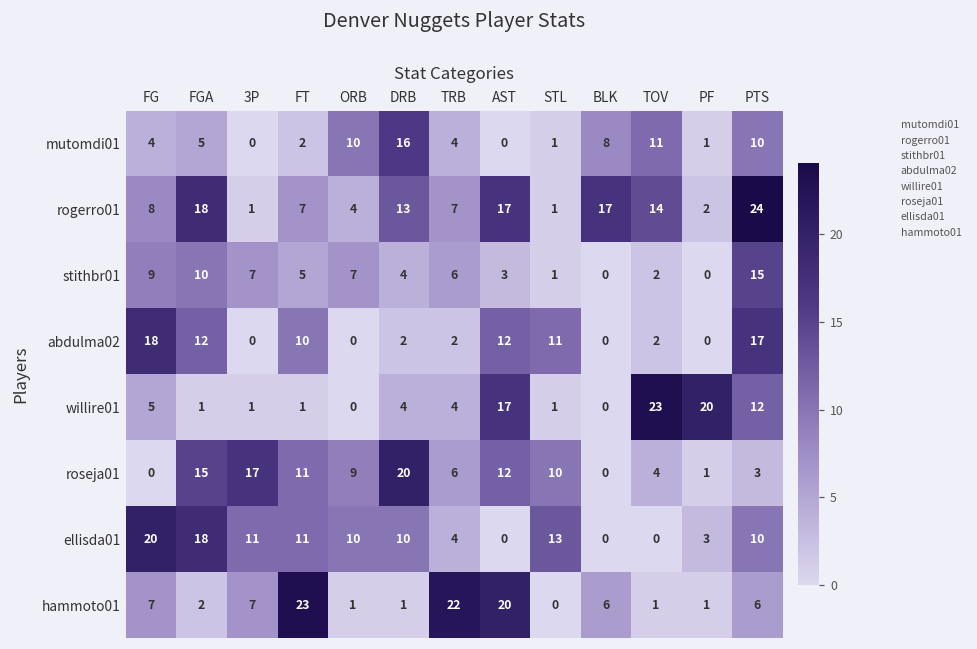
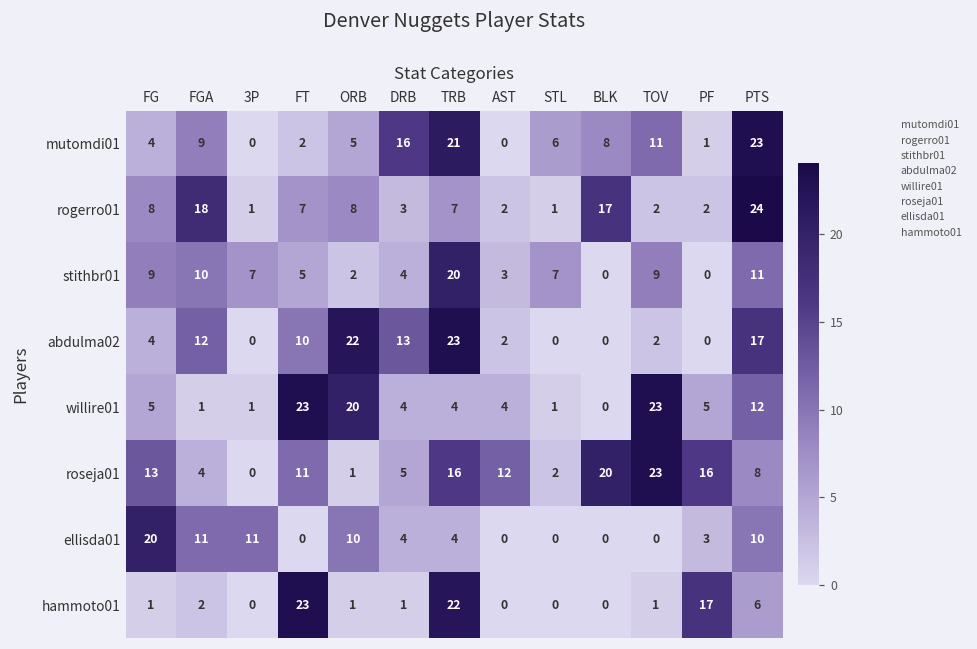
  {
    "mutomdi01": {
      "FG": 4,
-     "FGA": 5,
+     "FGA": 9,
      "3P": 0,
      "FT": 2,
-     "ORB": 10,
+     "ORB": 5,
      "DRB": 16,
-     "TRB": 4,
+     "TRB": 21,
      "AST": 0,
-     "STL": 1,
+     "STL": 6,
      "BLK": 8,
      "TOV": 11,
      "PF": 1,
-     "PTS": 10
+     "PTS": 23
    },
    "rogerro01": {
      "FG": 8,
      "FGA": 18,
      "3P": 1,
      "FT": 7,
-     "ORB": 4,
-     "DRB": 13,
+     "ORB": 8,
+     "DRB": 3,
      "TRB": 7,
-     "AST": 17,
+     "AST": 2,
      "STL": 1,
      "BLK": 17,
-     "TOV": 14,
+     "TOV": 2,
      "PF": 2,
      "PTS": 24
    },
    "stithbr01": {
      "FG": 9,
      "FGA": 10,
      "3P": 7,
      "FT": 5,
-     "ORB": 7,
+     "ORB": 2,
      "DRB": 4,
-     "TRB": 6,
+     "TRB": 20,
      "AST": 3,
-     "STL": 1,
+     "STL": 7,
      "BLK": 0,
-     "TOV": 2,
+     "TOV": 9,
      "PF": 0,
-     "PTS": 15
+     "PTS": 11
    },
    "abdulma02": {
-     "FG": 18,
+     "FG": 4,
      "FGA": 12,
      "3P": 0,
      "FT": 10,
-     "ORB": 0,
-     "DRB": 2,
-     "TRB": 2,
-     "AST": 12,
-     "STL": 11,
+     "ORB": 22,
+     "DRB": 13,
+     "TRB": 23,
+     "AST": 2,
+     "STL": 0,
      "BLK": 0,
      "TOV": 2,
      "PF": 0,
      "PTS": 17
    },
    "willire01": {
      "FG": 5,
      "FGA": 1,
      "3P": 1,
-     "FT": 1,
-     "ORB": 0,
+     "FT": 23,
+     "ORB": 20,
      "DRB": 4,
      "TRB": 4,
-     "AST": 17,
+     "AST": 4,
      "STL": 1,
      "BLK": 0,
      "TOV": 23,
-     "PF": 20,
+     "PF": 5,
      "PTS": 12
    },
    "roseja01": {
-     "FG": 0,
-     "FGA": 15,
-     "3P": 17,
+     "FG": 13,
+     "FGA": 4,
+     "3P": 0,
      "FT": 11,
-     "ORB": 9,
-     "DRB": 20,
-     "TRB": 6,
+     "ORB": 1,
+     "DRB": 5,
+     "TRB": 16,
      "AST": 12,
-     "STL": 10,
-     "BLK": 0,
-     "TOV": 4,
-     "PF": 1,
-     "PTS": 3
+     "STL": 2,
+     "BLK": 20,
+     "TOV": 23,
+     "PF": 16,
+     "PTS": 8
    },
    "ellisda01": {
      "FG": 20,
-     "FGA": 18,
+     "FGA": 11,
      "3P": 11,
-     "FT": 11,
+     "FT": 0,
      "ORB": 10,
-     "DRB": 10,
+     "DRB": 4,
      "TRB": 4,
      "AST": 0,
-     "STL": 13,
+     "STL": 0,
      "BLK": 0,
      "TOV": 0,
      "PF": 3,
      "PTS": 10
    },
    "hammoto01": {
-     "FG": 7,
+     "FG": 1,
      "FGA": 2,
-     "3P": 7,
+     "3P": 0,
      "FT": 23,
      "ORB": 1,
      "DRB": 1,
      "TRB": 22,
-     "AST": 20,
+     "AST": 0,
      "STL": 0,
-     "BLK": 6,
+     "BLK": 0,
      "TOV": 1,
-     "PF": 1,
+     "PF": 17,
      "PTS": 6
    }
  }
